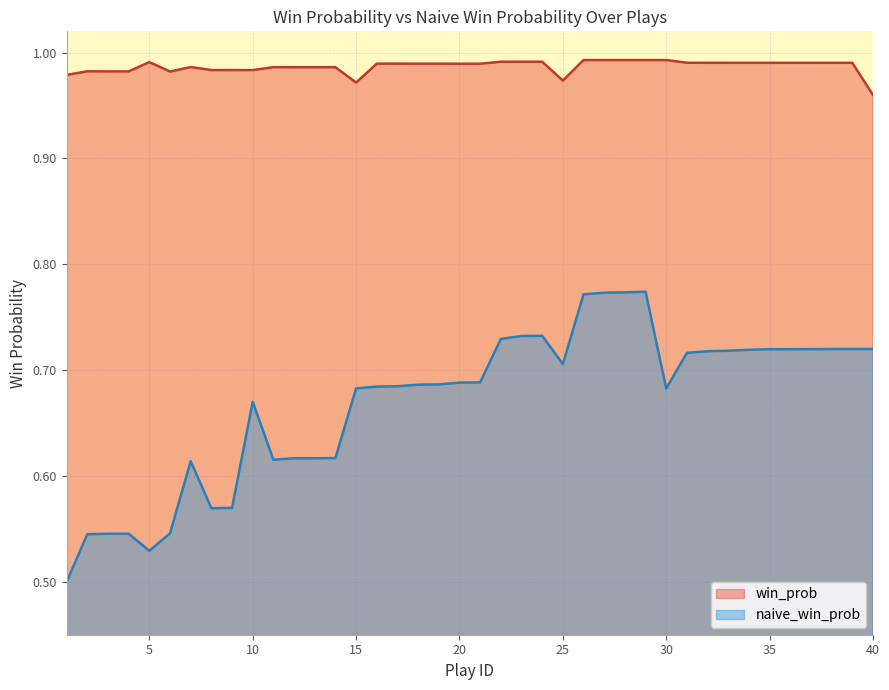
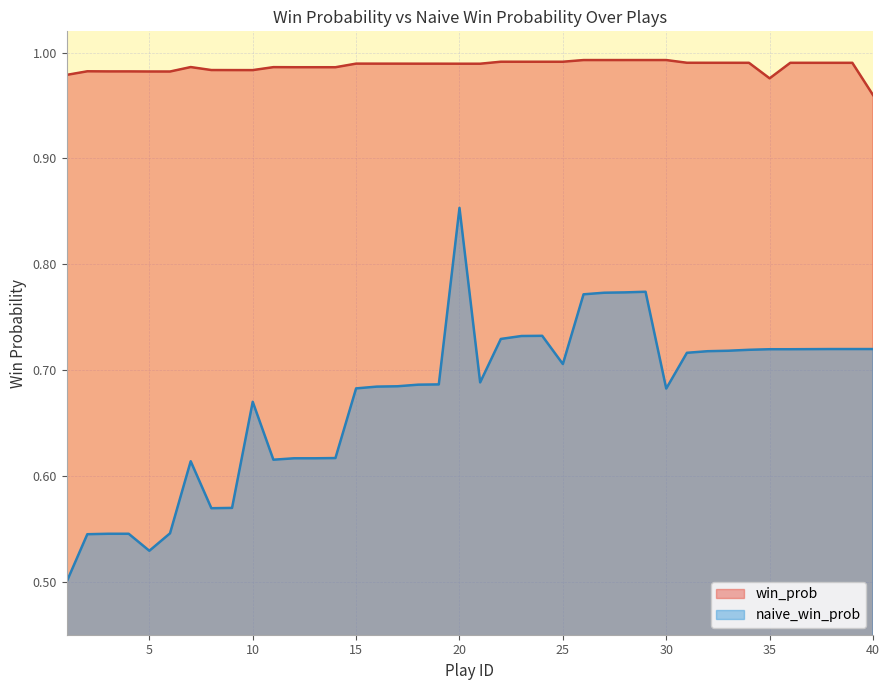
  {
    "win_prob": {
-     "5": 0.991,
+     "5": 0.982,
      "10": 0.983,
-     "15": 0.972,
+     "15": 0.989,
      "20": 0.989,
-     "25": 0.973,
+     "25": 0.991,
      "30": 0.993,
-     "35": 0.990,
+     "35": 0.976,
      "40": 0.960
    },
    "naive_win_prob": {
      "5": 0.529,
      "10": 0.670,
      "15": 0.683,
-     "20": 0.688,
+     "20": 0.853,
      "25": 0.706,
      "30": 0.683,
      "35": 0.720,
      "40": 0.720
    }
  }
